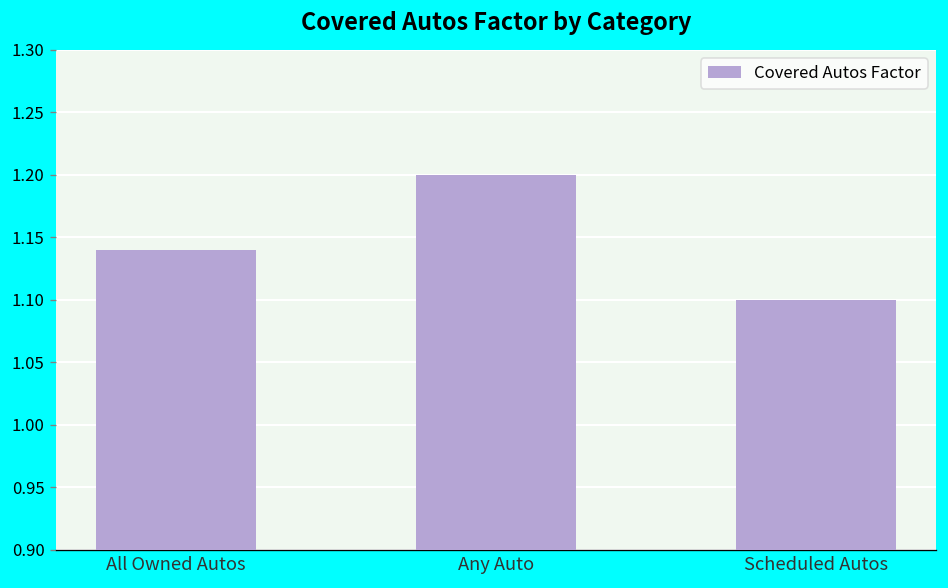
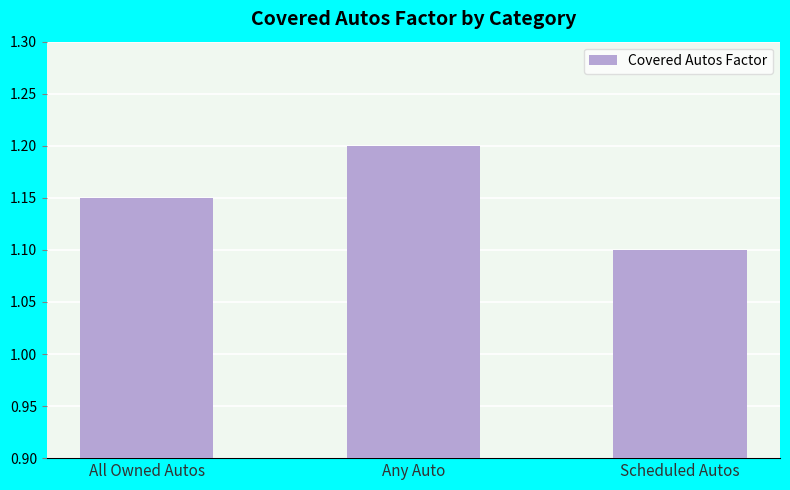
  {
-   "All Owned Autos": 1.14,
+   "All Owned Autos": 1.15,
    "Any Auto": 1.20,
    "Scheduled Autos": 1.10
  }
